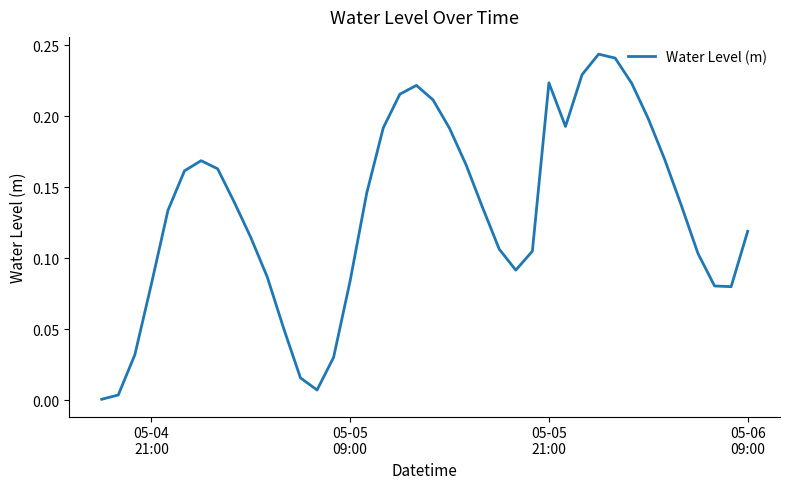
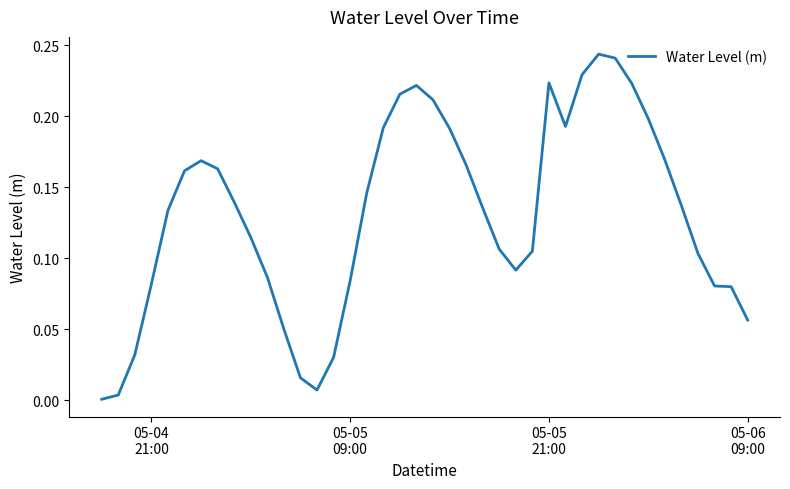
  {
    "05-04 21:00": 0.082,
    "05-05 09:00": 0.084,
    "05-05 21:00": 0.223,
-   "05-06 09:00": 0.119
+   "05-06 09:00": 0.056
  }
